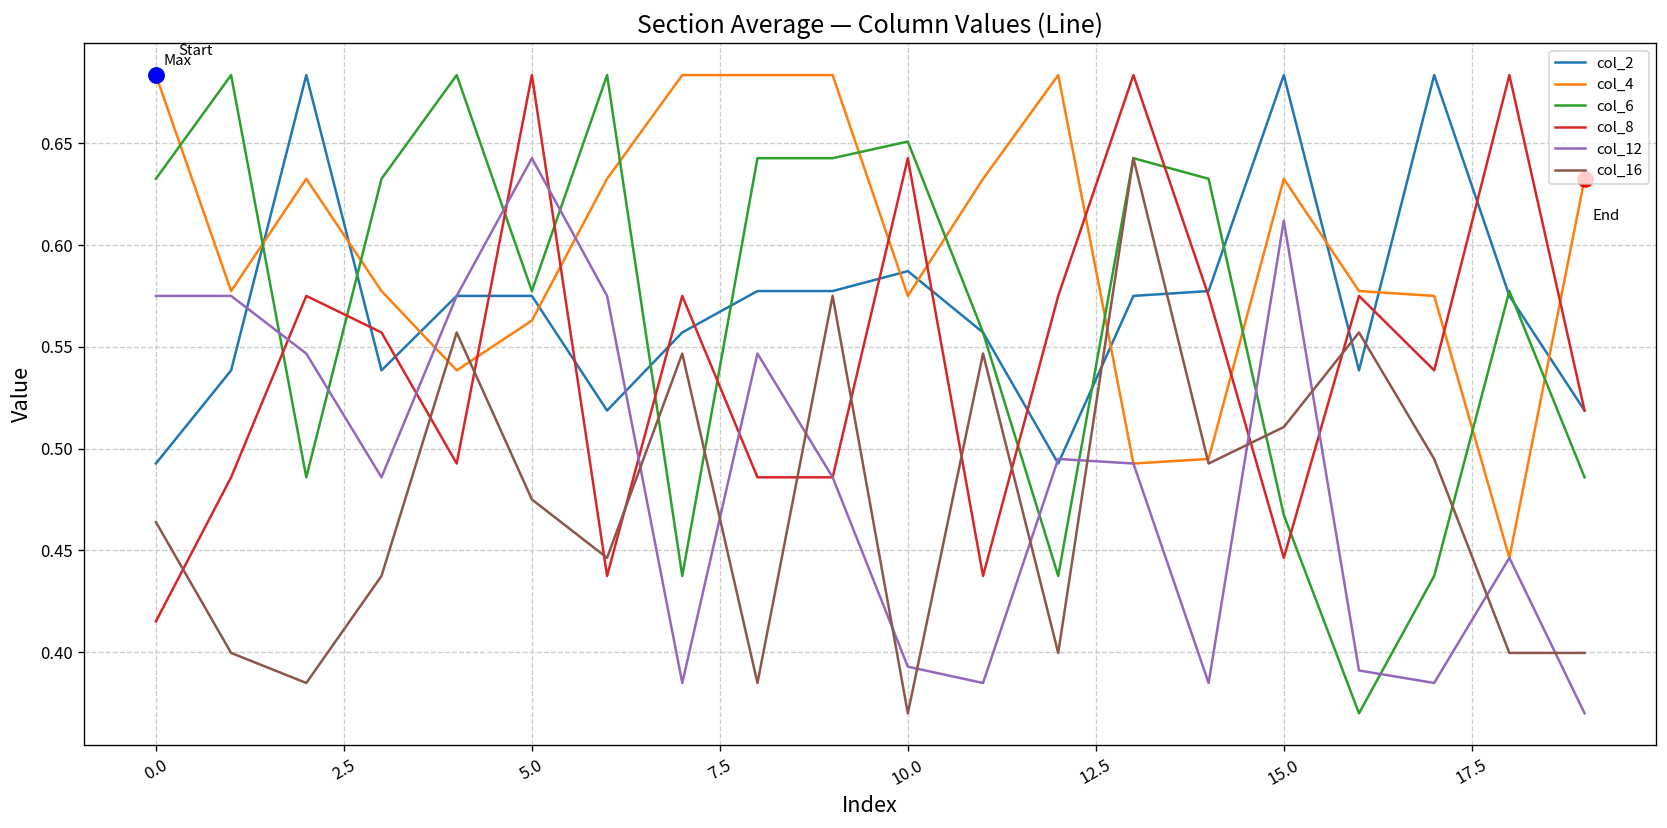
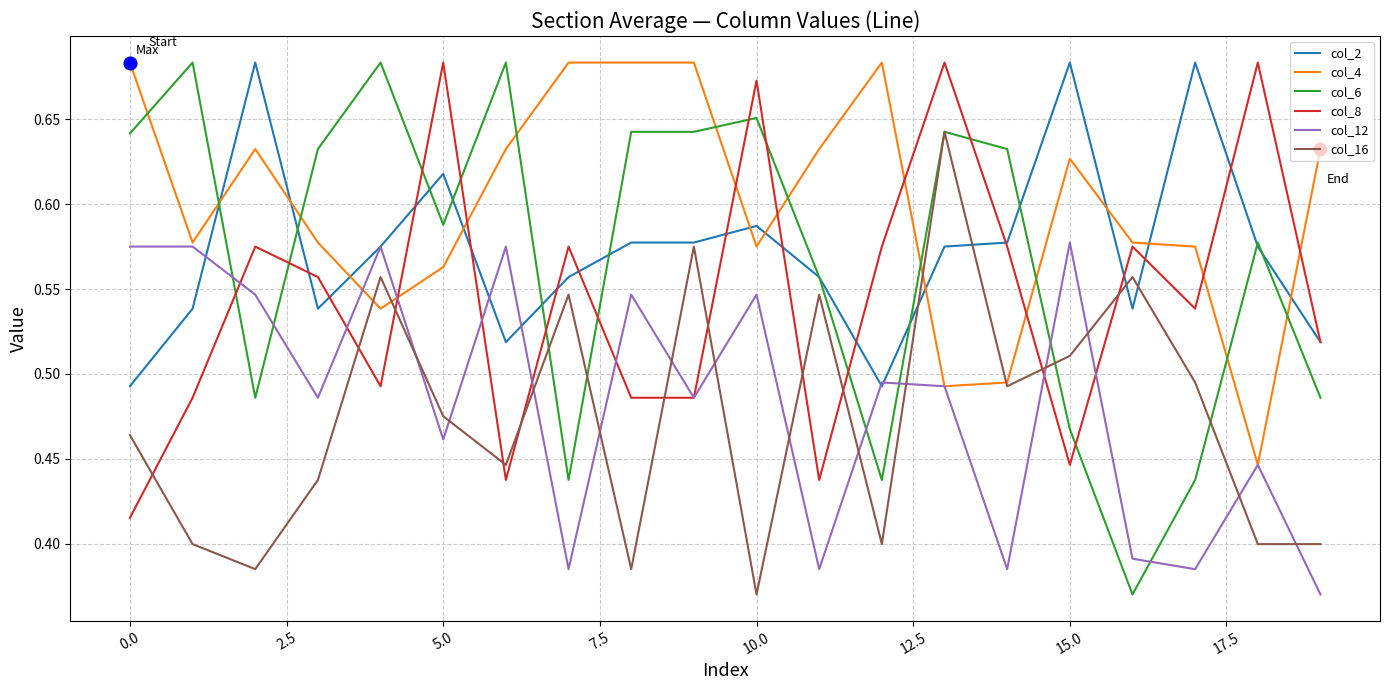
  {
    "col_2": {
      "0.0": 0.493,
-     "5.0": 0.575,
+     "5.0": 0.618,
      "10.0": 0.587,
      "15.0": 0.683
    },
    "col_4": {
      "5.0": 0.563,
      "10.0": 0.575,
-     "15.0": 0.633
+     "15.0": 0.627
    },
    "col_6": {
-     "0.0": 0.633,
-     "5.0": 0.577,
+     "0.0": 0.642,
+     "5.0": 0.588,
      "10.0": 0.651,
      "15.0": 0.467
    },
    "col_8": {
      "0.0": 0.415,
      "5.0": 0.683,
-     "10.0": 0.643,
+     "10.0": 0.673,
      "15.0": 0.446
    },
    "col_12": {
      "0.0": 0.575,
-     "5.0": 0.643,
-     "10.0": 0.393,
-     "15.0": 0.612
+     "5.0": 0.461,
+     "10.0": 0.547,
+     "15.0": 0.577
    },
    "col_16": {
      "0.0": 0.464,
      "5.0": 0.475,
      "10.0": 0.370,
      "15.0": 0.511
    }
  }
